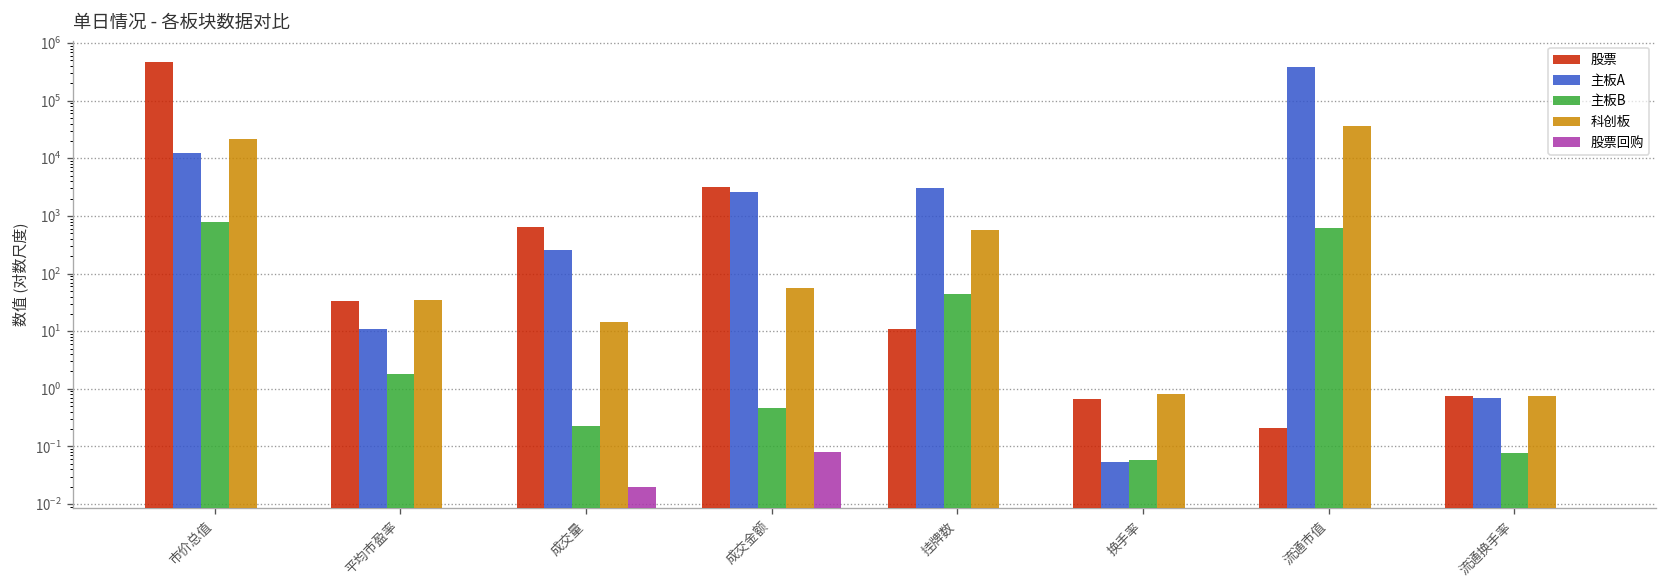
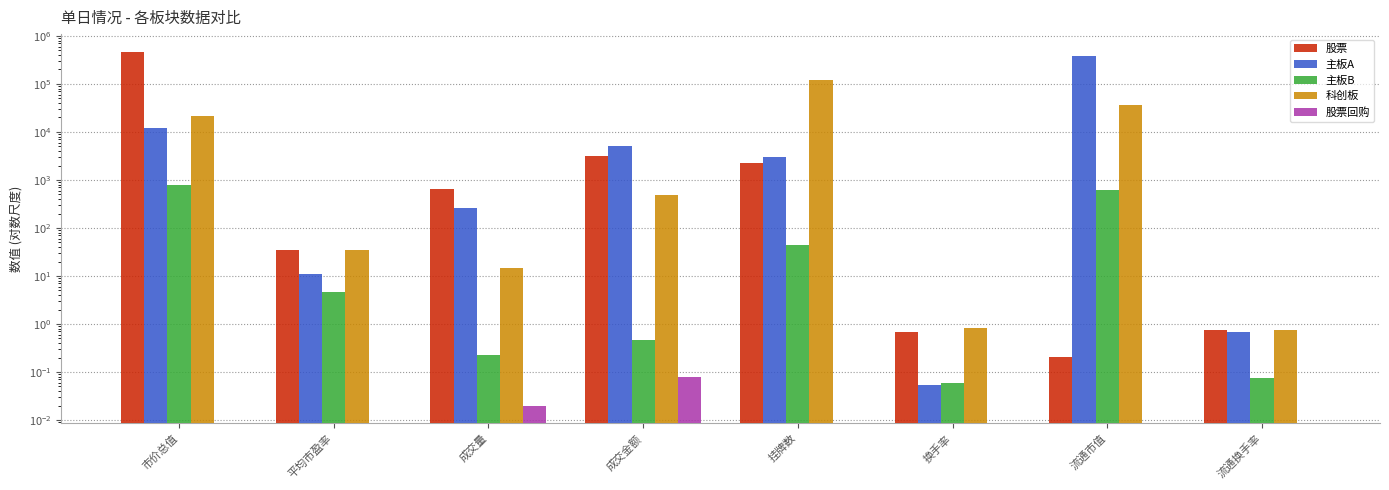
  {
    "股票": {
      "市价总值": 500000,
      "平均市盈率": 30,
      "成交量": 700,
      "成交金额": 3000,
-     "挂牌数": 11,
+     "挂牌数": 2000,
      "换手率": 0.7,
      "流通市值": 0.2,
      "流通换手率": 0.7
    },
    "主板A": {
      "市价总值": 12000,
      "平均市盈率": 11,
      "成交量": 300,
-     "成交金额": 3000,
+     "成交金额": 5000,
      "挂牌数": 3000,
      "换手率": 0.05,
      "流通市值": 400000,
      "流通换手率": 0.7
    },
    "主板B": {
      "市价总值": 800,
-     "平均市盈率": 1.8,
+     "平均市盈率": 5,
      "成交量": 0.2,
      "成交金额": 0.5,
      "挂牌数": 40,
      "换手率": 0.06,
      "流通市值": 600,
      "流通换手率": 0.08
    },
    "科创板": {
      "市价总值": 20000,
      "平均市盈率": 30,
      "成交量": 15,
-     "成交金额": 60,
-     "挂牌数": 600,
+     "成交金额": 500,
+     "挂牌数": 120000,
      "换手率": 0.8,
      "流通市值": 40000,
      "流通换手率": 0.7
    },
    "股票回购": {
      "成交量": 0.020,
      "成交金额": 0.08
    }
  }
